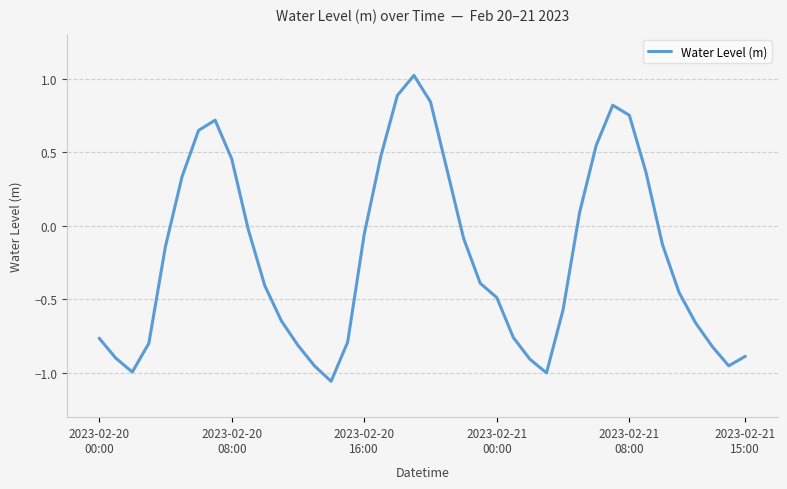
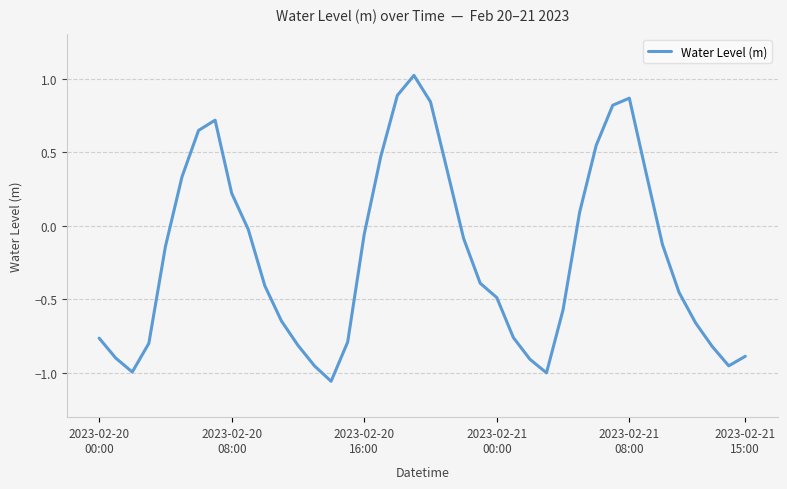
  {
    "2023-02-20 00:00": -0.76,
-   "2023-02-20 08:00": 0.46,
+   "2023-02-20 08:00": 0.22,
    "2023-02-20 16:00": -0.06,
    "2023-02-21 00:00": -0.49,
-   "2023-02-21 08:00": 0.75,
+   "2023-02-21 08:00": 0.87,
    "2023-02-21 15:00": -0.89
  }
